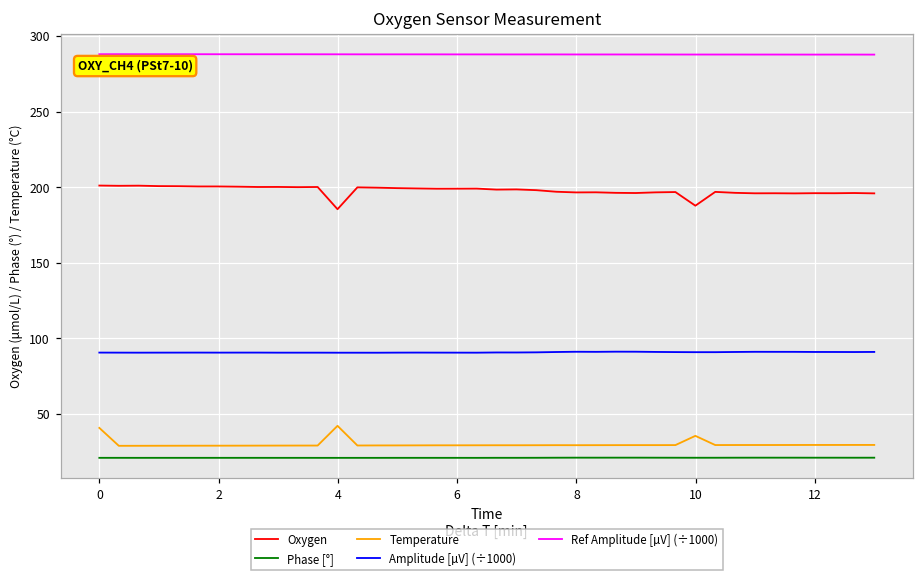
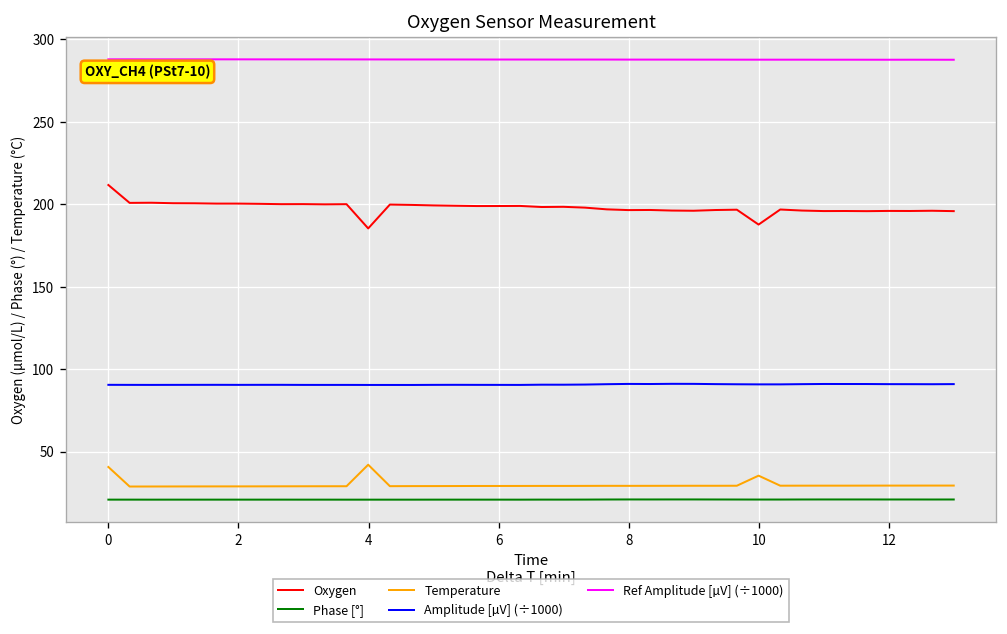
  {
    "Oxygen": {
-     "0": 201,
+     "0": 212,
      "4": 185,
      "10": 188
    },
    "Phase [°]": {
      "0": 21,
      "4": 21,
      "10": 21
    },
    "Temperature": {
      "0": 41,
      "4": 42,
      "10": 35
    },
    "Amplitude [µV] (÷1000)": {
      "0": 90,
      "4": 90,
      "10": 91
    },
    "Ref Amplitude [µV] (÷1000)": {
      "4": 288,
      "10": 288
    }
  }
